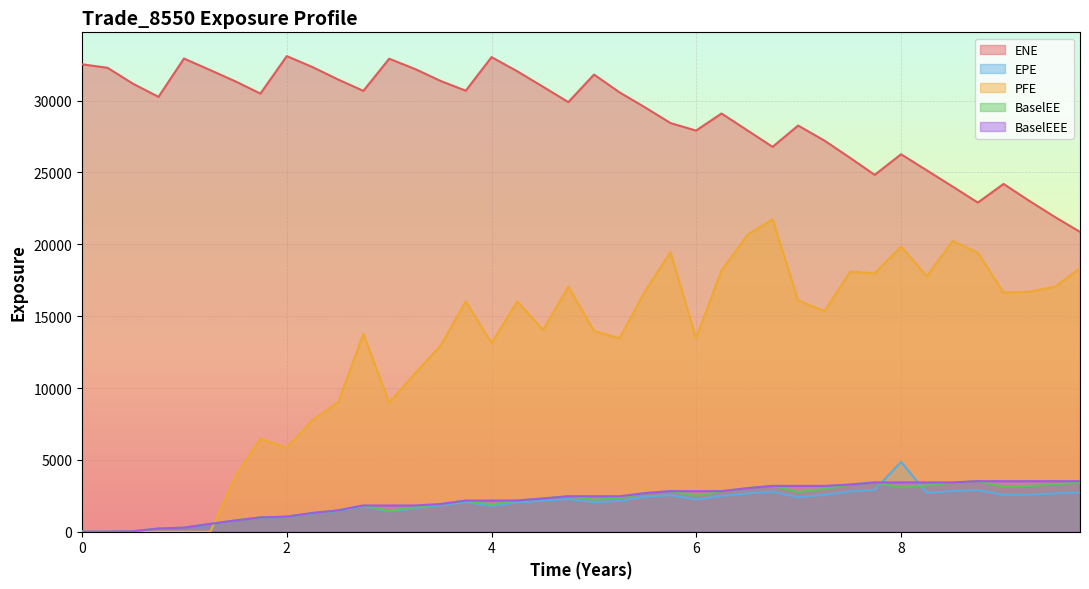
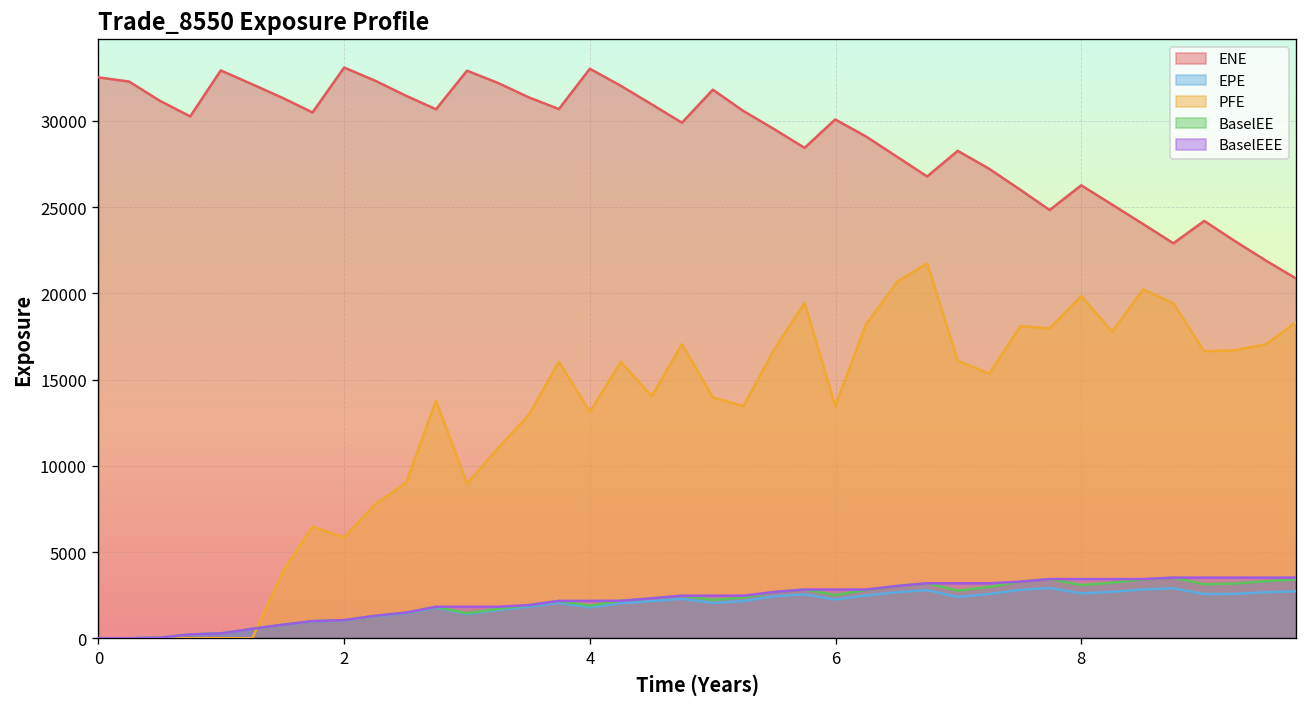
  {
    "ENE": {
      "0": 32500,
      "2": 33100,
      "4": 33000,
-     "6": 27900,
+     "6": 30100,
      "8": 26300
    },
    "EPE": {
      "6": 2200,
-     "8": 4900
+     "8": 2600
    },
    "PFE": {
      "2": 5800,
      "4": 13100,
      "6": 13500,
      "8": 19800
    },
    "BaselEE": {
      "6": 2500,
      "8": 3100
    },
    "BaselEEE": {
      "4": 2200,
      "6": 2800,
      "8": 3400
    }
  }
